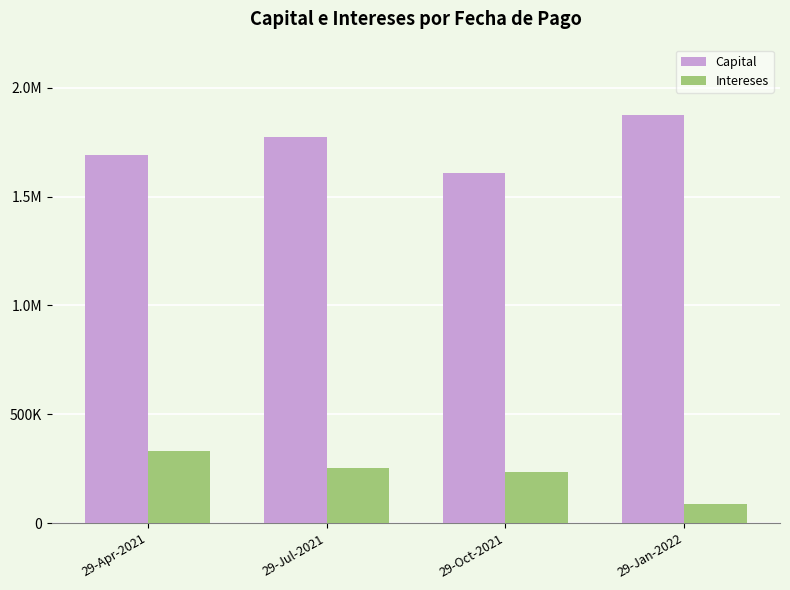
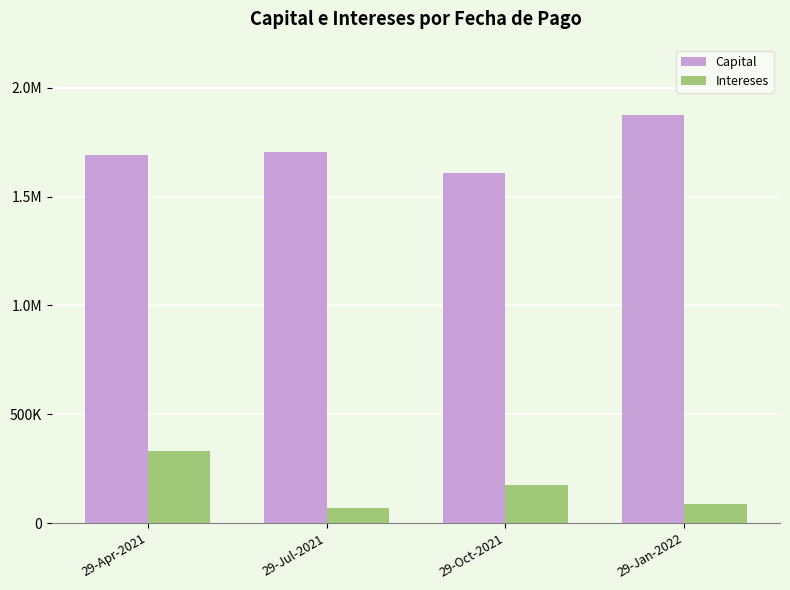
  {
    "Capital": {
      "29-Apr-2021": 1690000,
-     "29-Jul-2021": 1780000,
+     "29-Jul-2021": 1710000,
      "29-Oct-2021": 1610000,
      "29-Jan-2022": 1870000
    },
    "Intereses": {
      "29-Apr-2021": 330000,
-     "29-Jul-2021": 260000,
-     "29-Oct-2021": 230000,
+     "29-Jul-2021": 70000,
+     "29-Oct-2021": 170000,
      "29-Jan-2022": 90000
    }
  }
